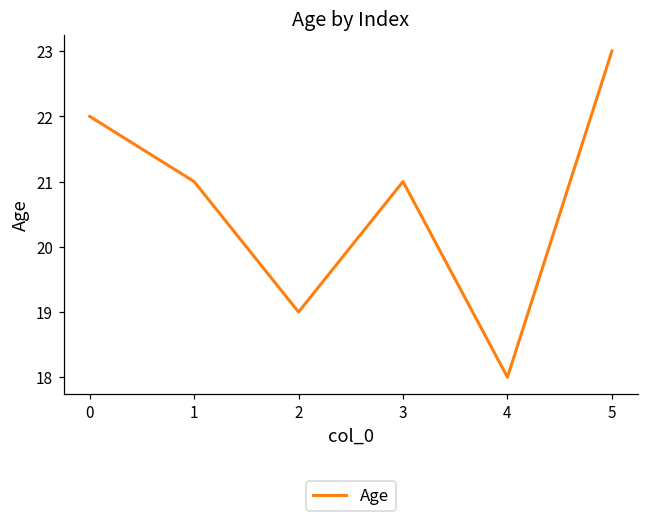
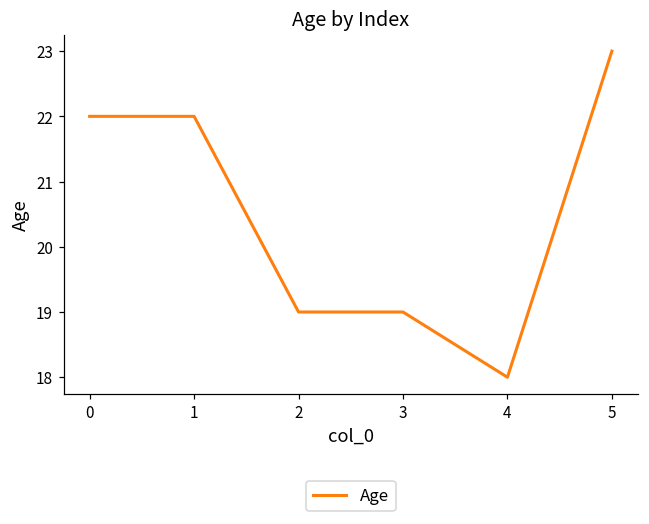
  {
    "0": 22,
-   "1": 21,
+   "1": 22,
    "2": 19,
-   "3": 21,
+   "3": 19,
    "4": 18,
    "5": 23
  }
